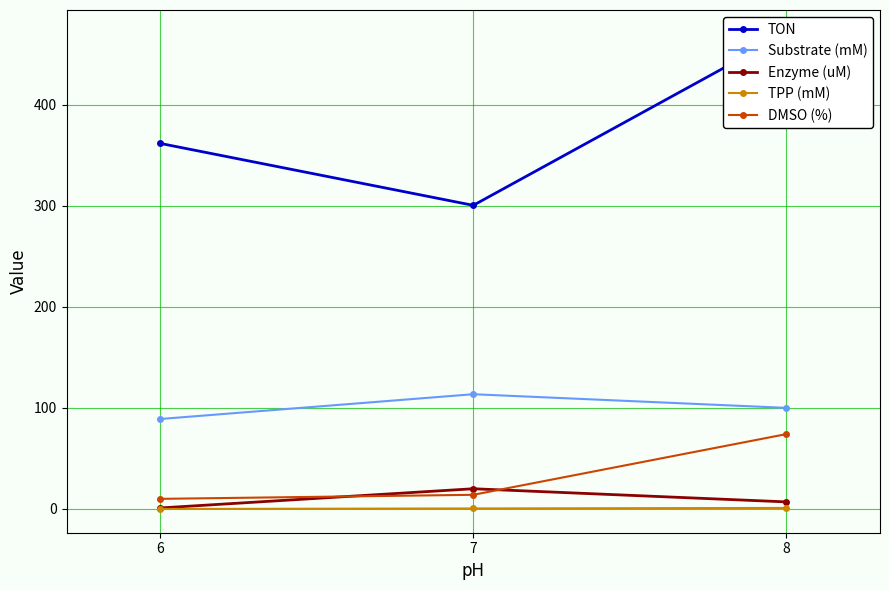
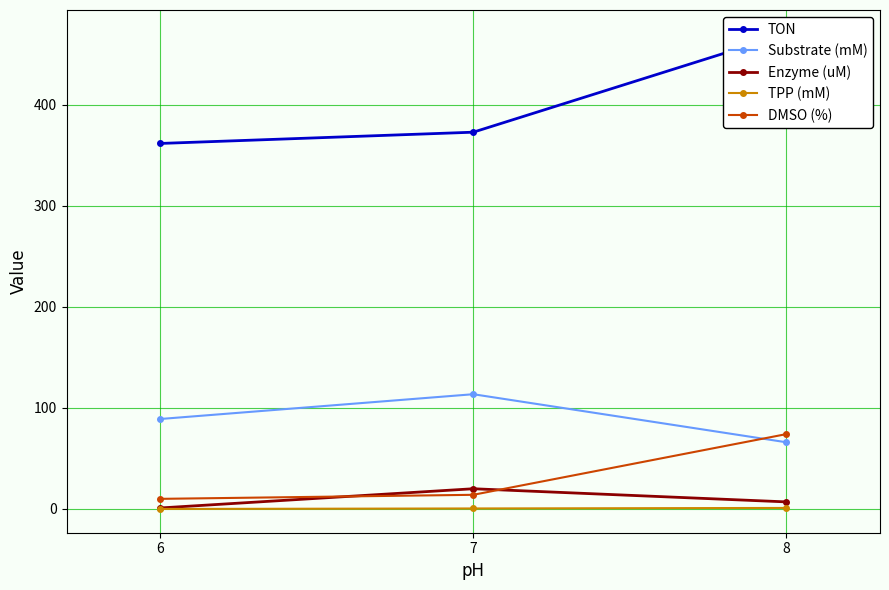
  {
    "TON": {
      "6": 362,
-     "7": 300
+     "7": 373
    },
    "Substrate (mM)": {
      "6": 89,
      "7": 114,
-     "8": 100
+     "8": 66
    },
    "Enzyme (uM)": {
      "7": 20,
      "8": 7
    },
    "TPP (mM)": {
      "7": 1,
      "8": 1
    },
    "DMSO (%)": {
      "6": 10,
      "7": 14,
      "8": 74
    }
  }
